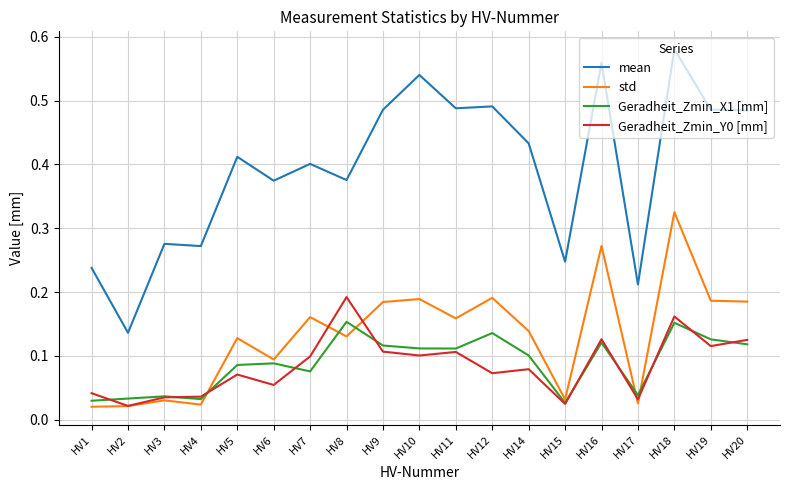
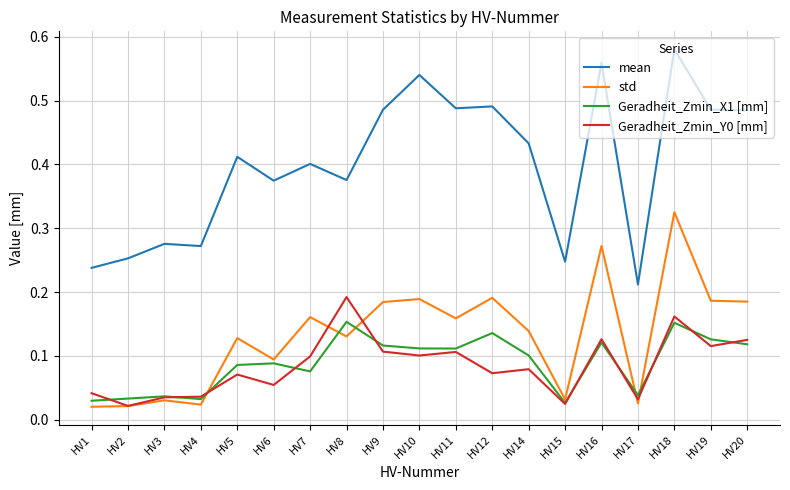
  {
    "mean": {
      "HV1": 0.24,
-     "HV2": 0.14,
+     "HV2": 0.25,
      "HV3": 0.28,
      "HV4": 0.27,
      "HV5": 0.41,
      "HV6": 0.37,
      "HV7": 0.40,
      "HV8": 0.38,
      "HV9": 0.49,
      "HV10": 0.54,
      "HV11": 0.49,
      "HV12": 0.49,
      "HV14": 0.43,
      "HV15": 0.25,
      "HV17": 0.21
    },
    "std": {
      "HV1": 0.02,
      "HV3": 0.03,
      "HV4": 0.02,
      "HV5": 0.13,
      "HV6": 0.09,
      "HV7": 0.16,
      "HV8": 0.13,
      "HV9": 0.18,
      "HV10": 0.19,
      "HV11": 0.16,
      "HV12": 0.19,
      "HV14": 0.14,
      "HV15": 0.03,
      "HV16": 0.27,
      "HV17": 0.03,
      "HV18": 0.33,
      "HV19": 0.19,
      "HV20": 0.18
    },
    "Geradheit_Zmin_X1 [mm]": {
      "HV1": 0.03,
      "HV2": 0.03,
      "HV5": 0.09,
      "HV6": 0.09,
      "HV7": 0.08,
      "HV8": 0.15,
      "HV9": 0.12,
      "HV10": 0.11,
      "HV11": 0.11,
      "HV12": 0.14,
      "HV14": 0.10,
      "HV16": 0.12,
      "HV17": 0.04,
      "HV18": 0.15,
      "HV19": 0.13,
      "HV20": 0.12
    },
    "Geradheit_Zmin_Y0 [mm]": {
      "HV1": 0.04,
      "HV5": 0.07,
      "HV6": 0.05,
      "HV7": 0.10,
      "HV8": 0.19,
      "HV9": 0.11,
      "HV10": 0.10,
      "HV11": 0.11,
      "HV12": 0.07,
      "HV14": 0.08,
      "HV16": 0.13,
      "HV17": 0.03,
      "HV18": 0.16,
      "HV19": 0.12,
      "HV20": 0.12
    }
  }
